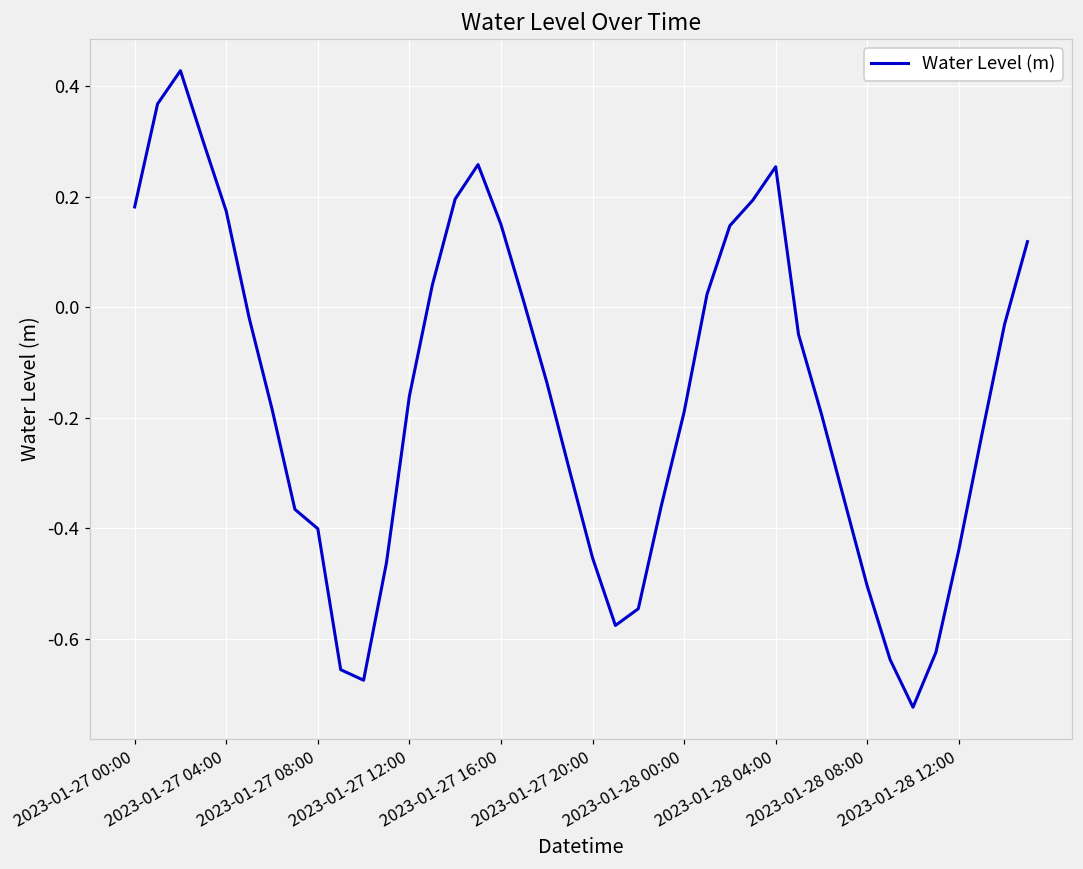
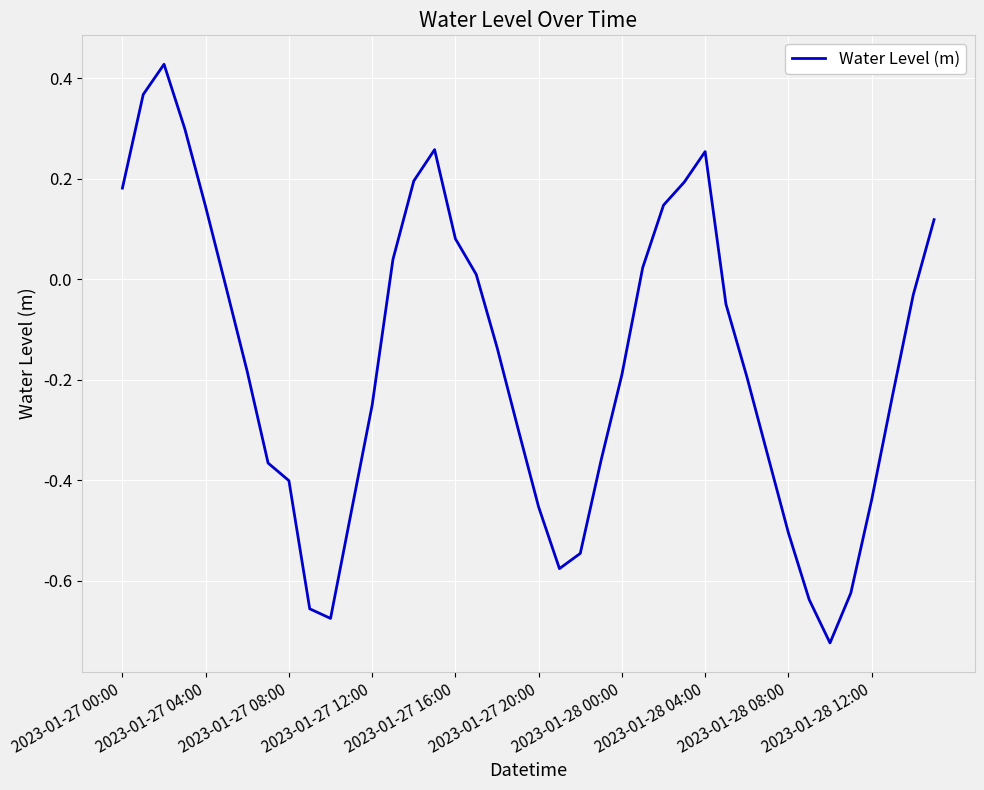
  {
    "2023-01-27 00:00": 0.18,
-   "2023-01-27 04:00": 0.17,
+   "2023-01-27 04:00": 0.14,
    "2023-01-27 08:00": -0.40,
-   "2023-01-27 12:00": -0.16,
-   "2023-01-27 16:00": 0.15,
+   "2023-01-27 12:00": -0.25,
+   "2023-01-27 16:00": 0.08,
    "2023-01-27 20:00": -0.45,
    "2023-01-28 00:00": -0.19,
    "2023-01-28 04:00": 0.25,
    "2023-01-28 08:00": -0.50,
    "2023-01-28 12:00": -0.44
  }
